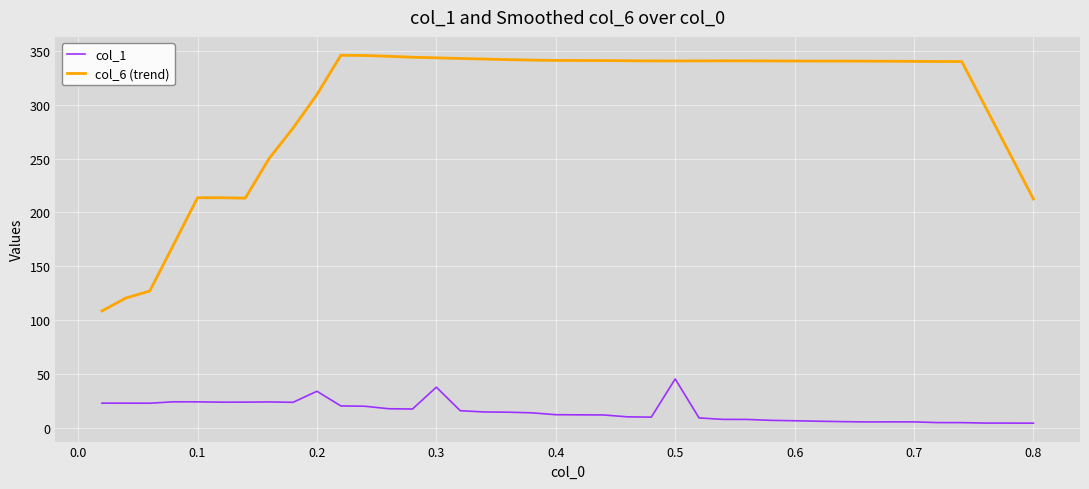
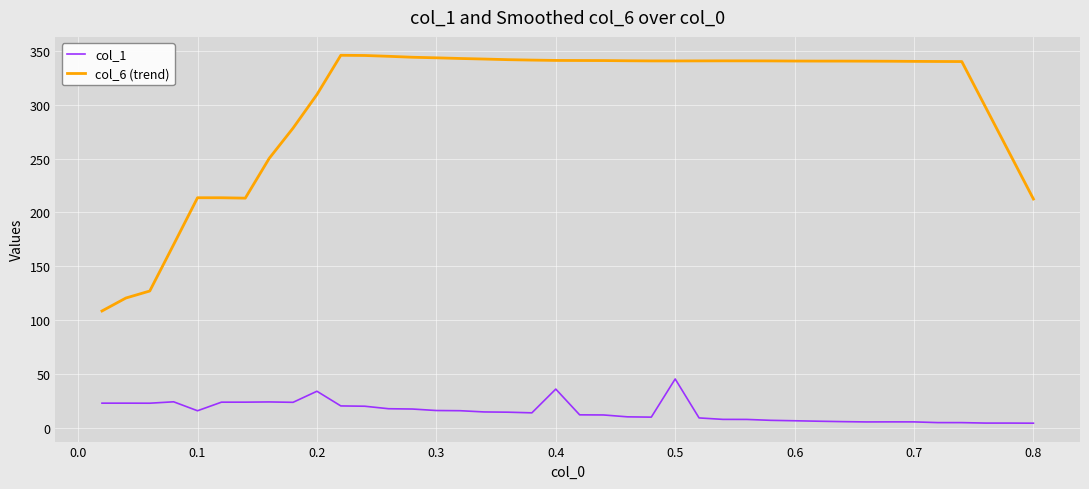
  {
    "col_1": {
-     "0.1": 24,
+     "0.1": 16,
      "0.2": 34,
-     "0.3": 38,
-     "0.4": 12,
+     "0.3": 16,
+     "0.4": 36,
      "0.5": 46,
      "0.6": 7,
      "0.7": 6,
      "0.8": 5
    },
    "col_6 (trend)": {
      "0.1": 214,
      "0.2": 309,
      "0.3": 343,
      "0.4": 341,
      "0.5": 341,
      "0.6": 340,
      "0.7": 340,
      "0.8": 212
    }
  }
